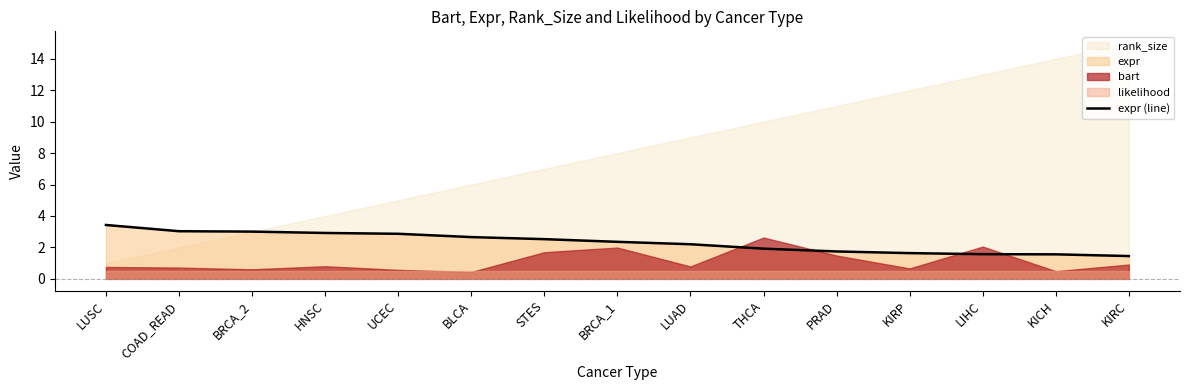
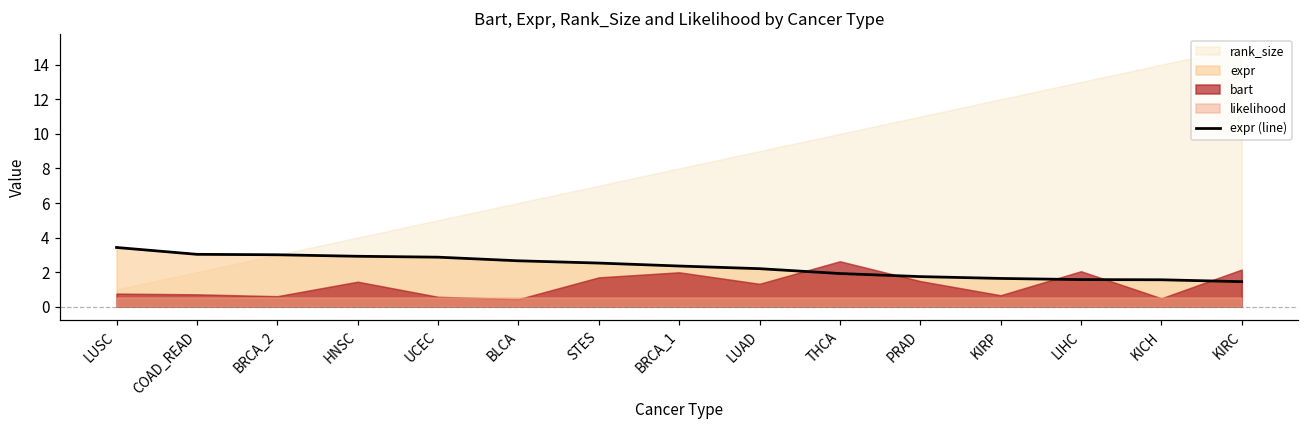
  {
    "rank_size": {
      "LUSC": 1.0,
      "COAD_READ": 2.0,
      "HNSC": 4.0,
      "UCEC": 5.0,
      "BLCA": 6.0,
      "STES": 7.0,
      "BRCA_1": 8.0,
      "LUAD": 9.0,
      "THCA": 10.0,
      "PRAD": 11.0,
      "KIRP": 12.0,
      "LIHC": 13.0,
      "KICH": 14.0
    },
    "bart": {
      "LUSC": 0.8,
      "COAD_READ": 0.7,
-     "HNSC": 0.8,
+     "HNSC": 1.4,
      "STES": 1.7,
      "BRCA_1": 2.0,
-     "LUAD": 0.8,
+     "LUAD": 1.3,
      "THCA": 2.6,
      "PRAD": 1.5,
      "KIRP": 0.7,
      "LIHC": 2.1,
-     "KIRC": 0.9
+     "KIRC": 2.2
    }
  }
